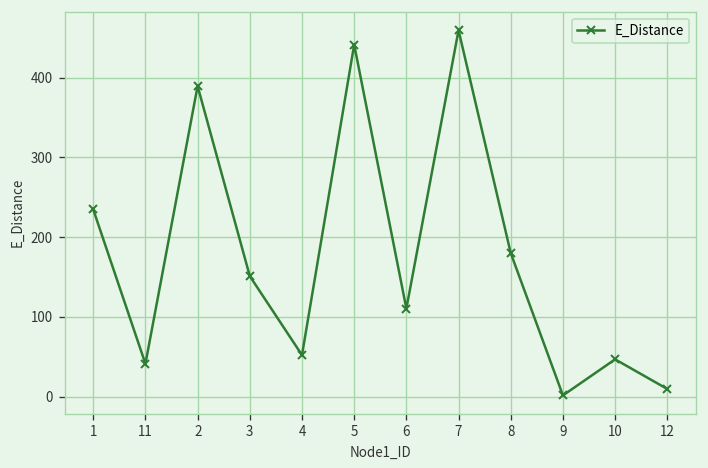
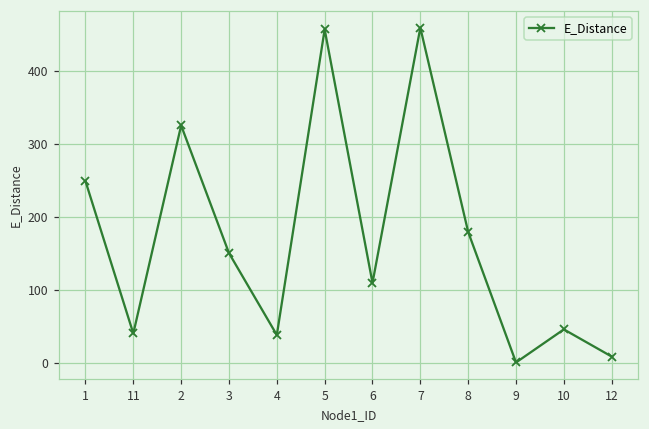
  {
-   "1": 230,
+   "1": 250,
    "11": 40,
-   "2": 390,
+   "2": 330,
    "3": 150,
-   "4": 50,
-   "5": 440,
+   "4": 40,
+   "5": 460,
    "6": 110,
    "7": 460,
    "8": 180,
    "9": 0,
    "10": 50,
    "12": 10
  }
